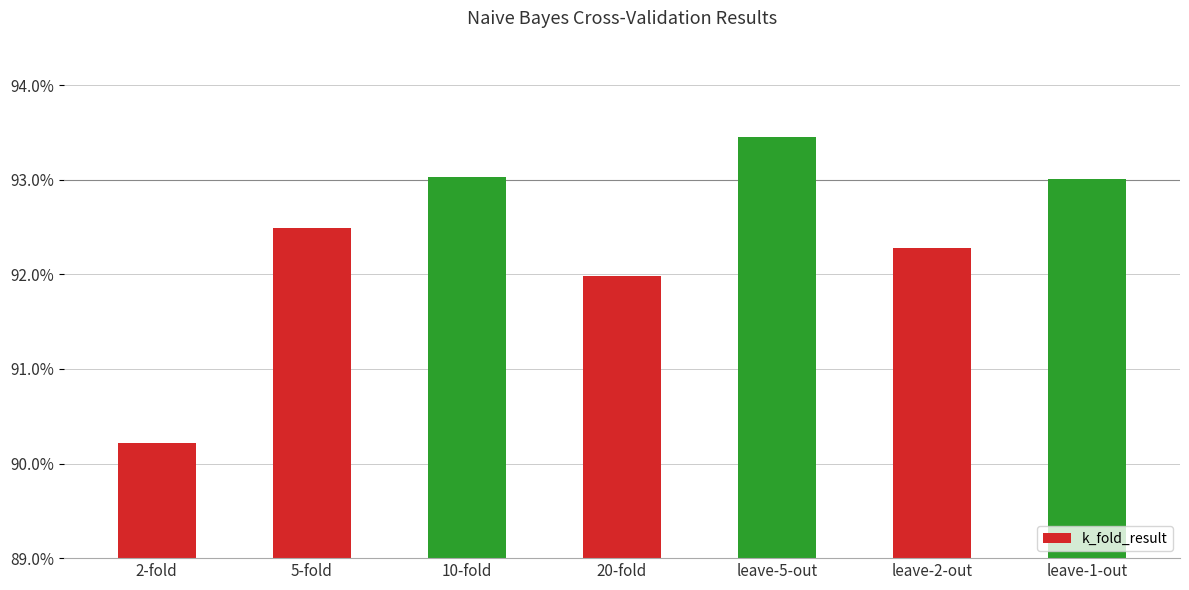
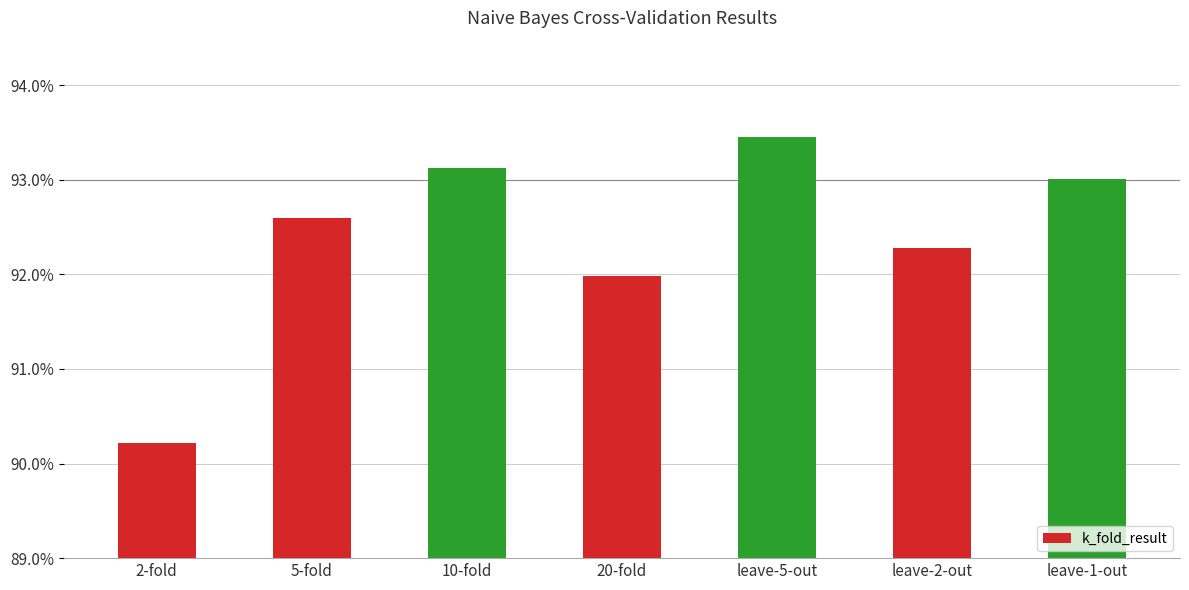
  {
    "2-fold": "90.2%",
-   "5-fold": "92.5%",
-   "10-fold": "93.0%",
+   "5-fold": "92.6%",
+   "10-fold": "93.1%",
    "20-fold": "92.0%",
    "leave-5-out": "93.4%",
    "leave-2-out": "92.3%",
    "leave-1-out": "93.0%"
  }
